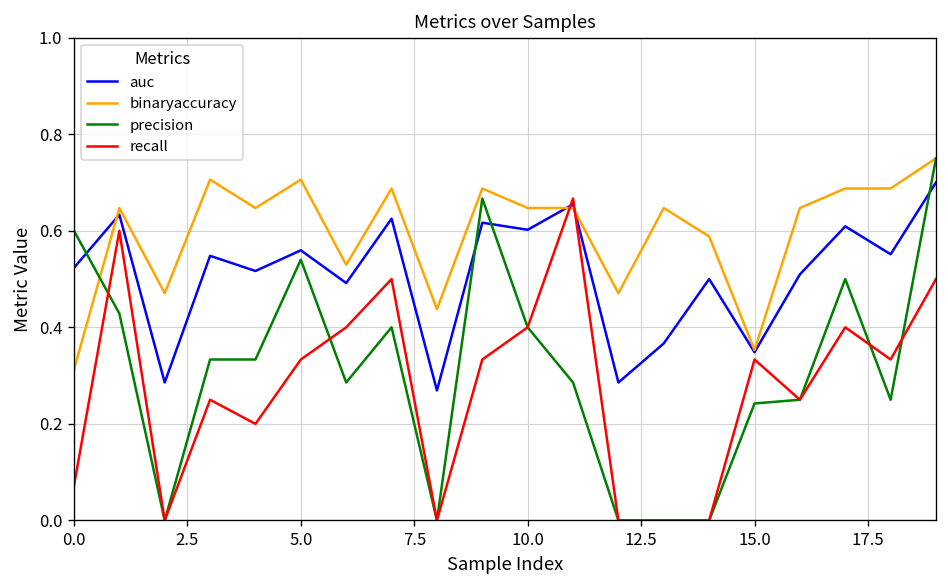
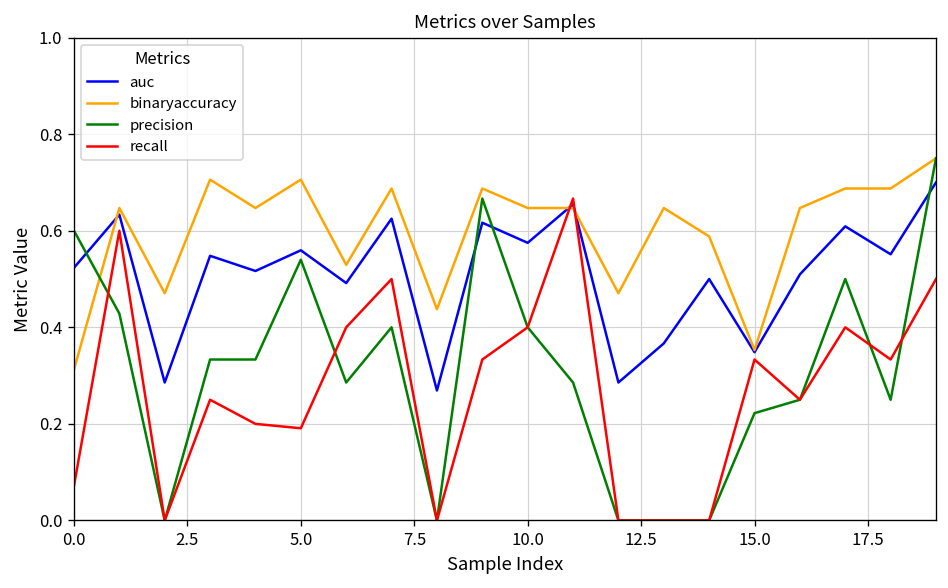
  {
    "auc": {
      "0.0": 0.52,
      "5.0": 0.56,
-     "10.0": 0.60
+     "10.0": 0.58
    },
    "binaryaccuracy": {
      "0.0": 0.31,
      "5.0": 0.71,
      "10.0": 0.65
    },
    "precision": {
      "0.0": 0.60,
      "5.0": 0.54,
-     "15.0": 0.24
+     "15.0": 0.22
    },
    "recall": {
      "0.0": 0.07,
-     "5.0": 0.33,
+     "5.0": 0.19,
      "15.0": 0.33
    }
  }
